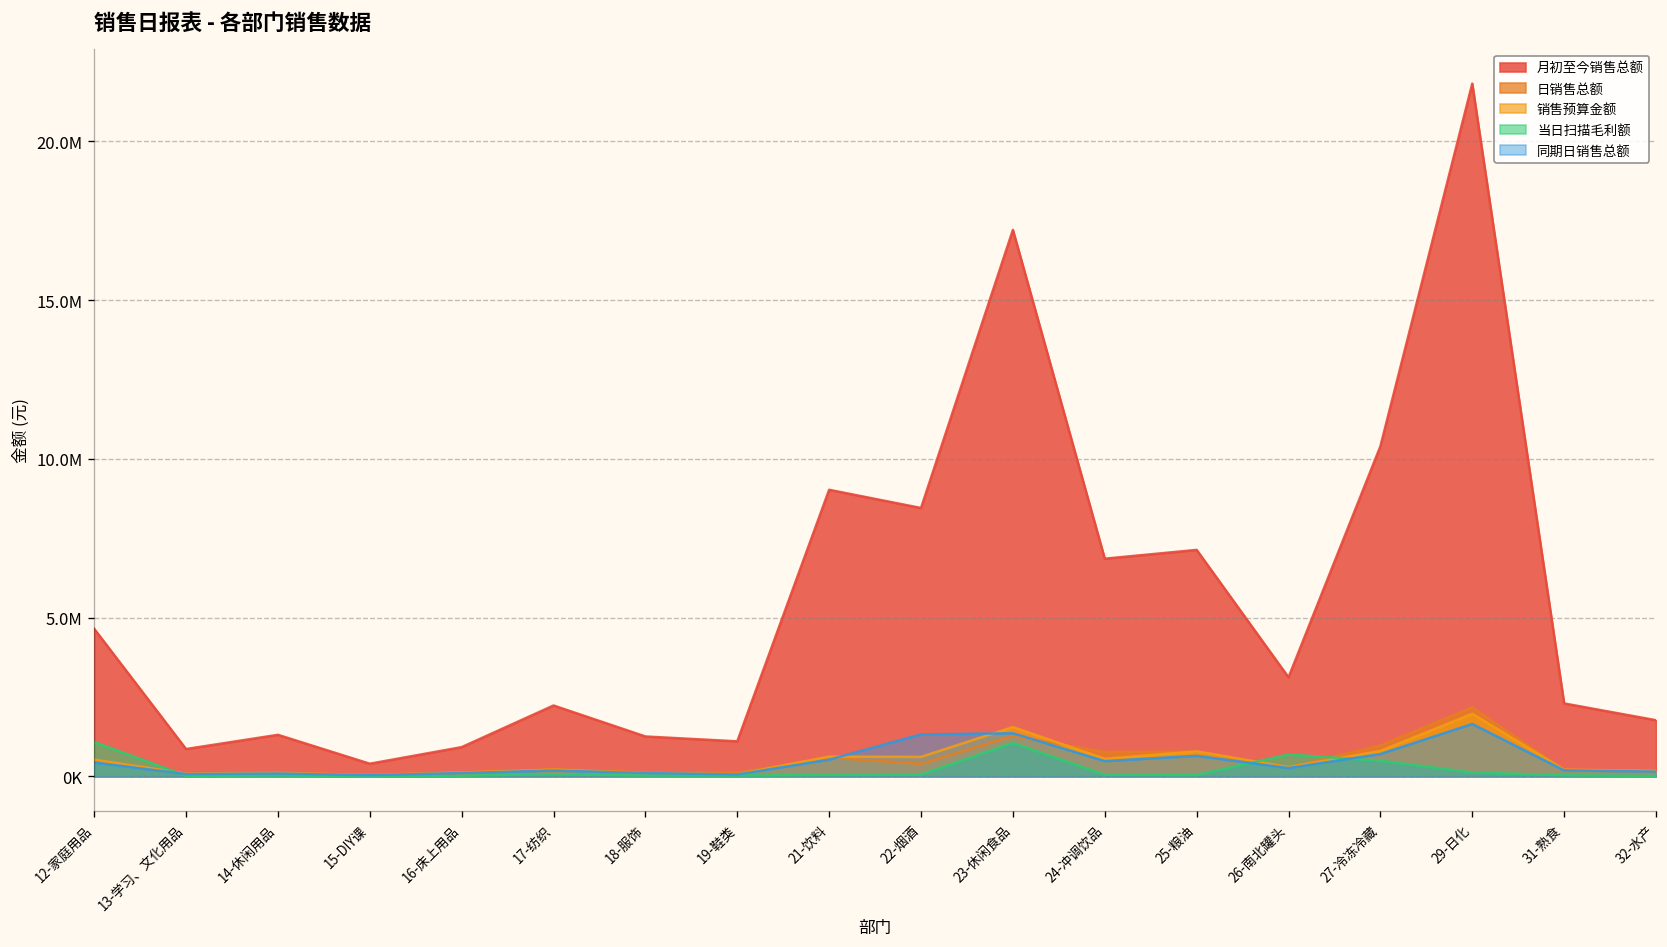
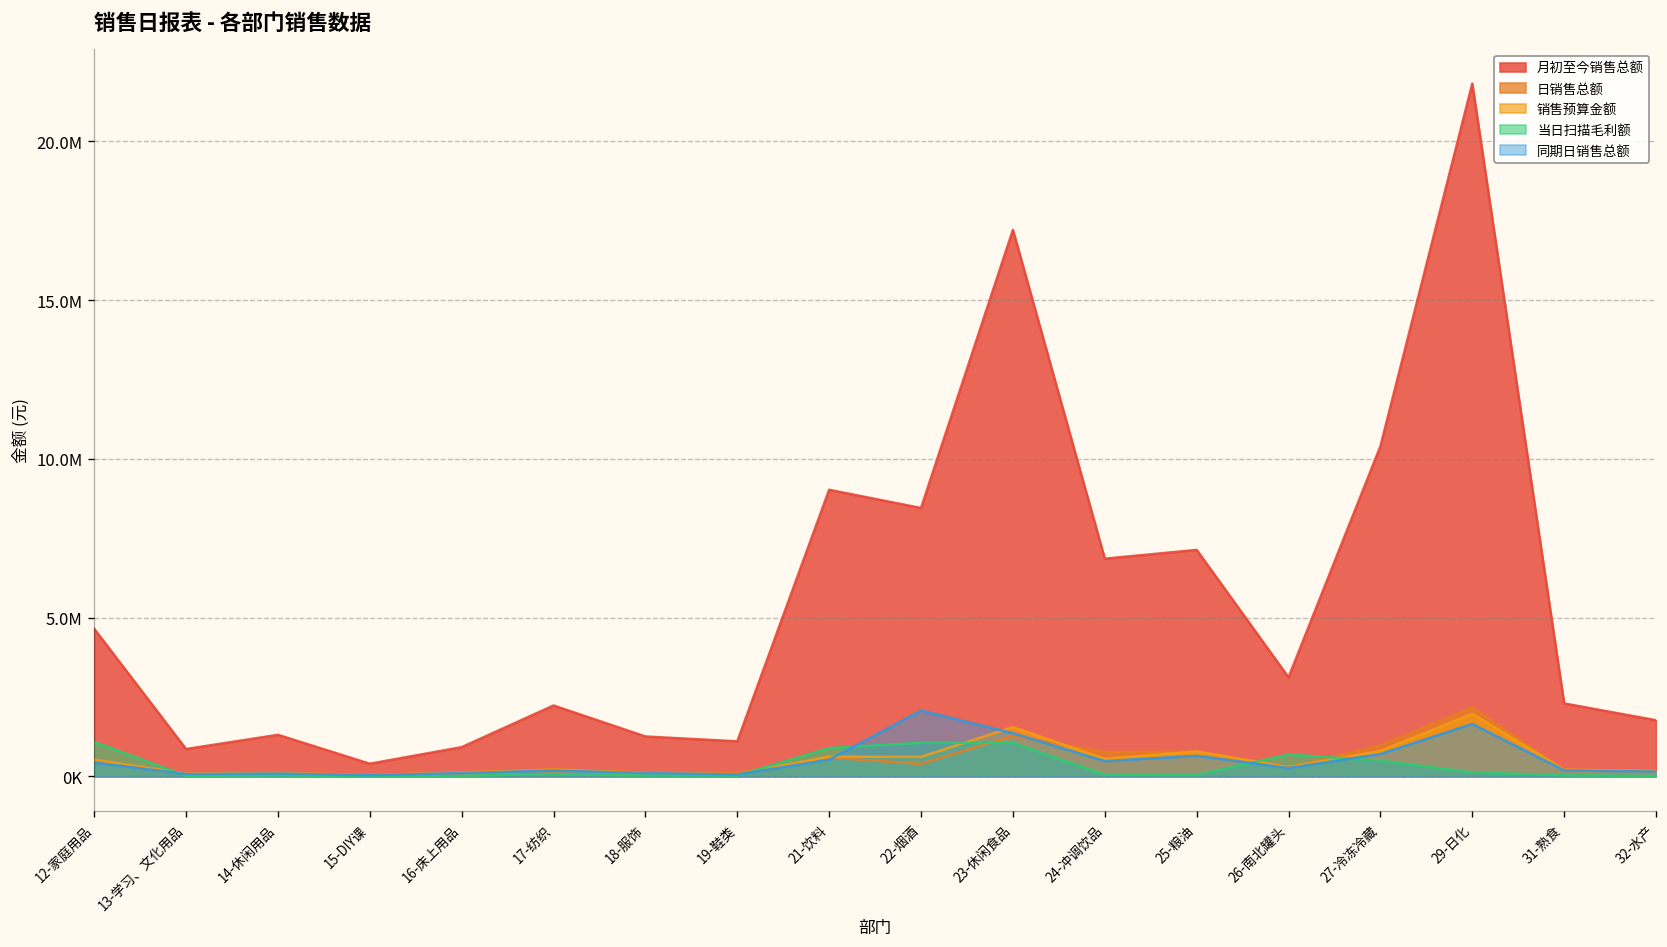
  {
    "当日扫描毛利额": {
      "12-家庭用品": 1100000,
      "17-纺织": 100000,
-     "21-饮料": 0,
-     "22-烟酒": 100000,
+     "21-饮料": 900000,
+     "22-烟酒": 1100000,
      "23-休闲食品": 1100000,
      "24-冲调饮品": 100000,
      "25-粮油": 0,
      "26-南北罐头": 700000,
      "27-冷冻冷藏": 500000,
      "29-日化": 100000,
      "31-熟食": 0,
      "32-水产": 0
    },
    "同期日销售总额": {
-     "22-烟酒": 1300000,
+     "22-烟酒": 2100000,
      "25-粮油": 600000,
      "27-冷冻冷藏": 700000,
      "29-日化": 1600000
    }
  }
